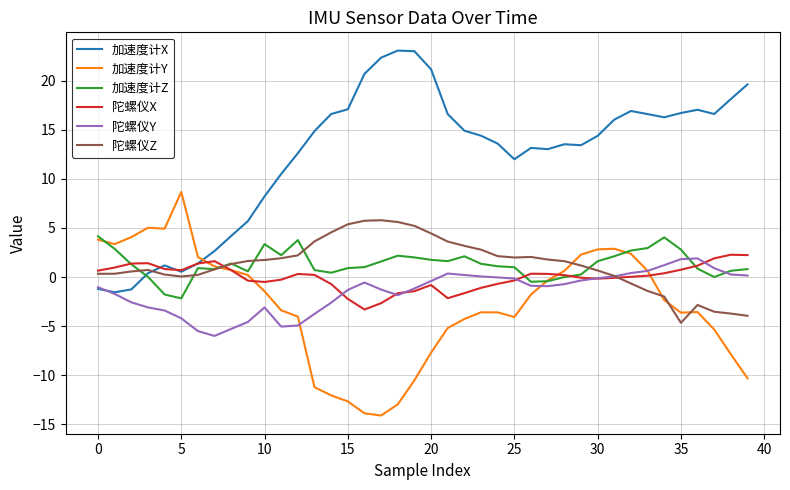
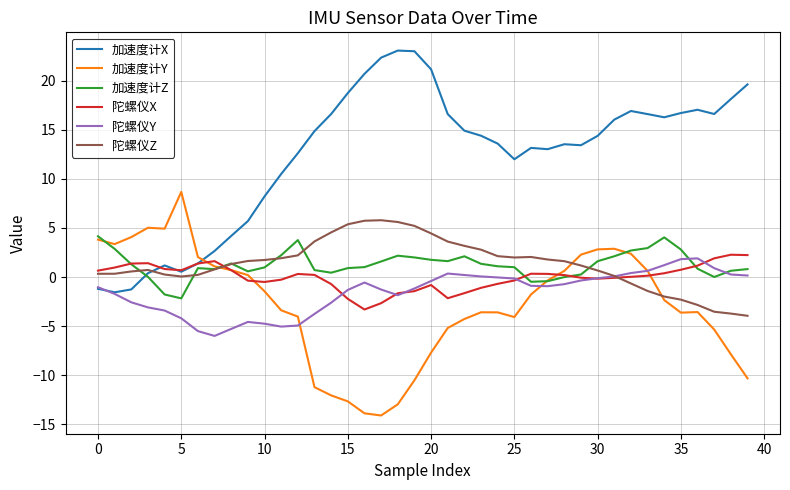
  {
    "加速度计X": {
      "10": 8,
-     "15": 17,
+     "15": 19,
      "20": 21,
      "25": 12,
      "30": 14,
      "35": 17
    },
    "加速度计Y": {
      "0": 4,
      "5": 9,
      "10": -1,
      "15": -13,
      "20": -8,
      "25": -4,
      "30": 3,
      "35": -4
    },
    "加速度计Z": {
      "0": 4,
      "5": -2,
-     "10": 3,
+     "10": 1,
      "15": 1,
      "20": 2,
      "25": 1,
      "30": 2,
      "35": 3
    },
    "陀螺仪X": {
      "0": 1,
      "10": 0,
      "15": -2,
      "20": -1,
      "35": 1
    },
    "陀螺仪Y": {
      "5": -4,
-     "10": -3,
+     "10": -5,
      "15": -1,
      "20": 0,
      "35": 2
    },
    "陀螺仪Z": {
      "0": 0,
      "5": 0,
      "10": 2,
      "15": 5,
      "20": 4,
      "25": 2,
      "30": 1,
-     "35": -5
+     "35": -2
    }
  }
